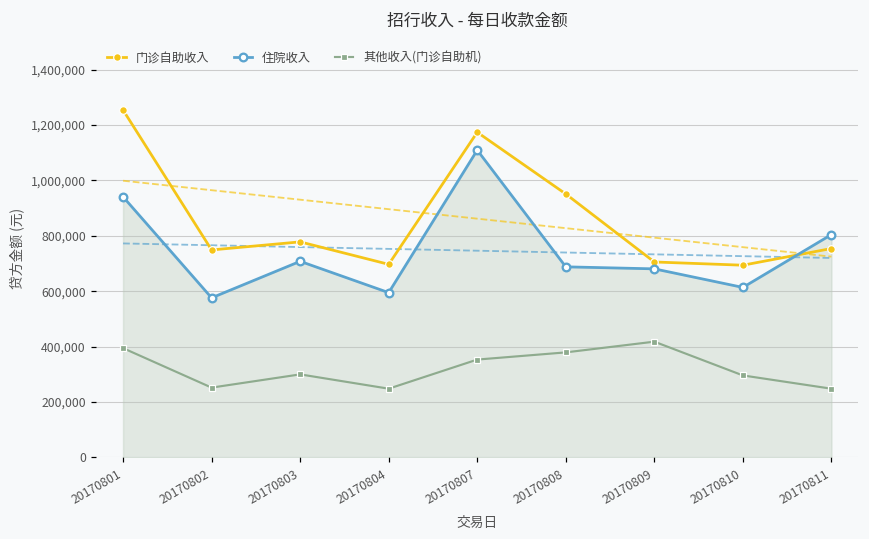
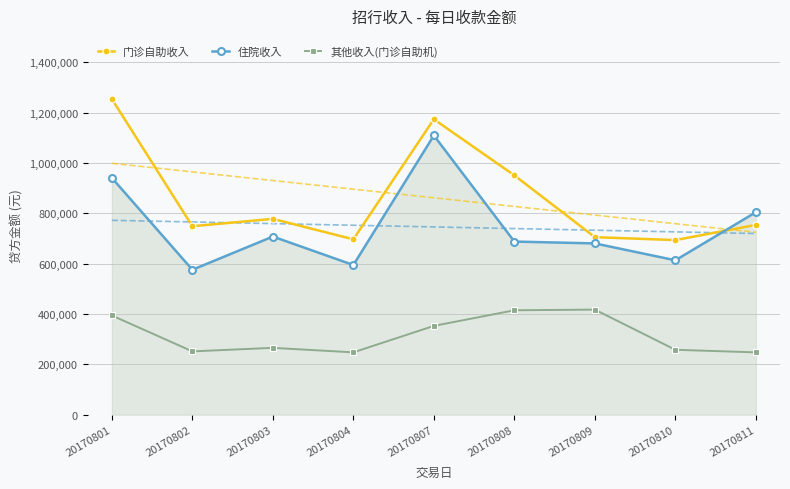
  {
    "其他收入(门诊自助机)": {
      "20170801": "390,000",
      "20170802": "250,000",
-     "20170803": "300,000",
+     "20170803": "270,000",
      "20170804": "250,000",
      "20170807": "350,000",
-     "20170808": "380,000",
+     "20170808": "410,000",
      "20170809": "420,000",
-     "20170810": "300,000",
+     "20170810": "260,000",
      "20170811": "250,000"
    }
  }
